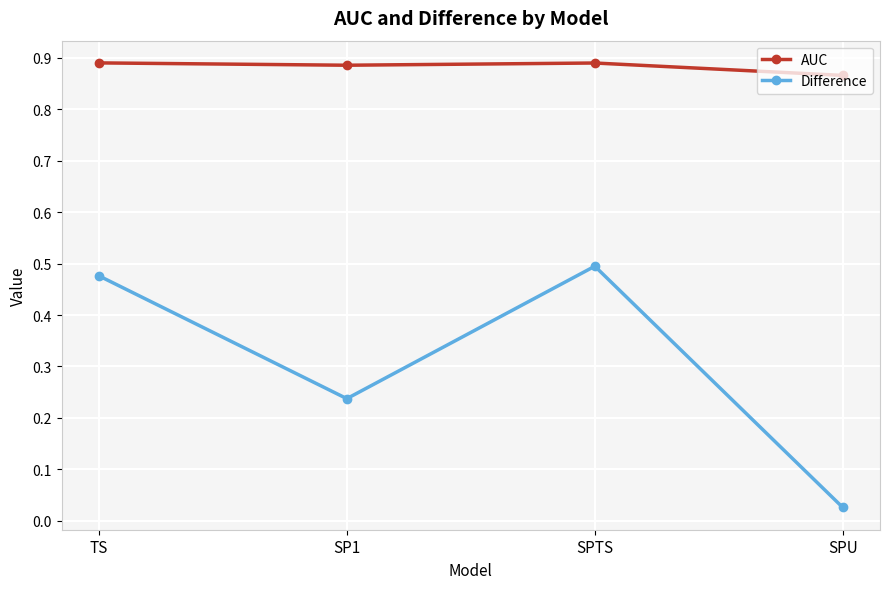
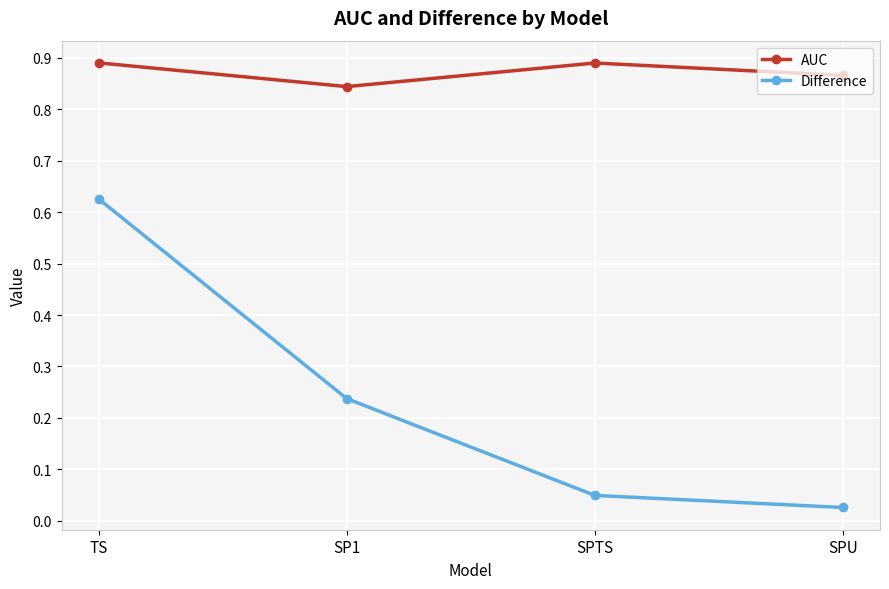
  {
    "AUC": {
      "TS": 0.89,
-     "SP1": 0.89,
+     "SP1": 0.84,
      "SPTS": 0.89
    },
    "Difference": {
-     "TS": 0.48,
+     "TS": 0.63,
      "SP1": 0.24,
-     "SPTS": 0.49,
+     "SPTS": 0.05,
      "SPU": 0.03
    }
  }
